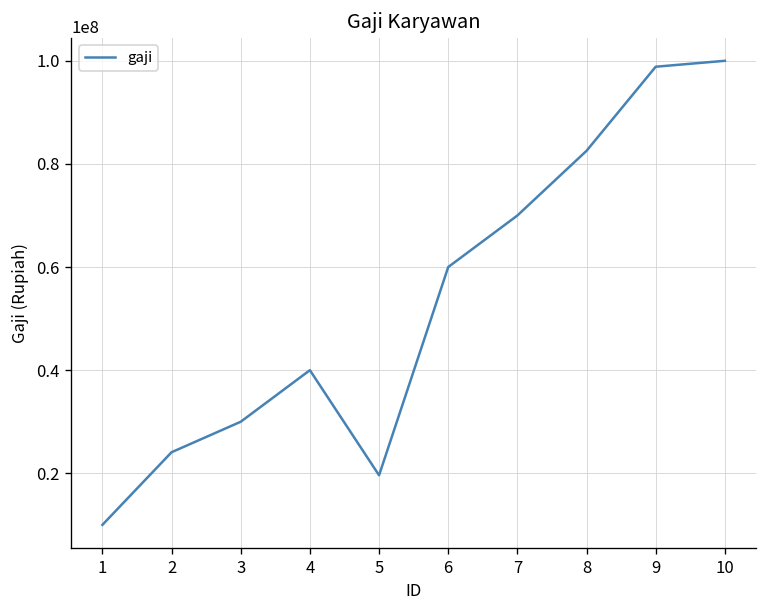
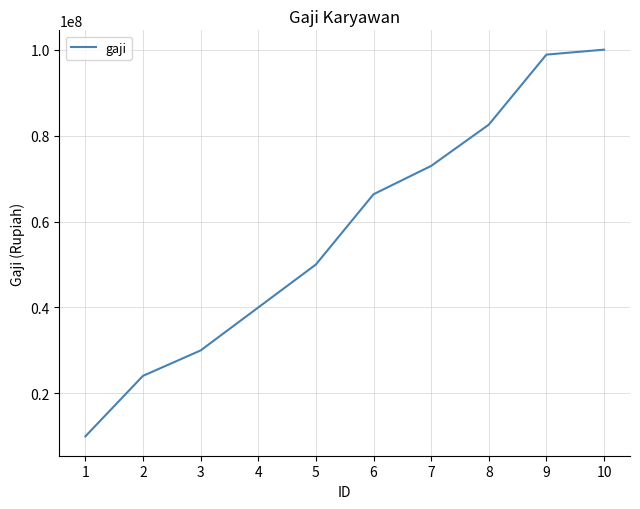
  {
    "1": 10000000,
    "2": 24000000,
    "3": 30000000,
    "4": 40000000,
-   "5": 20000000,
-   "6": 60000000,
-   "7": 70000000,
+   "5": 50000000,
+   "6": 66000000,
+   "7": 73000000,
    "8": 83000000,
    "9": 99000000,
    "10": 100000000
  }
